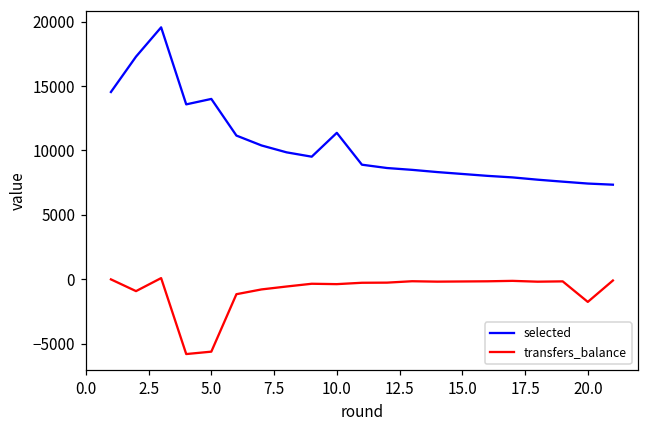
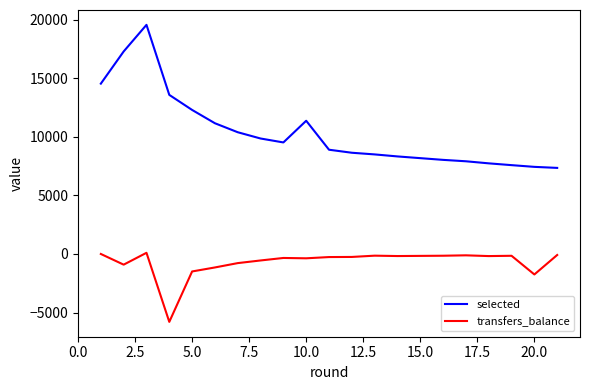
  {
    "selected": {
-     "5.0": 14000,
+     "5.0": 12300,
      "10.0": 11400,
      "20.0": 7400
    },
    "transfers_balance": {
-     "5.0": -5600,
+     "5.0": -1500,
      "10.0": -400,
      "20.0": -1700
    }
  }
